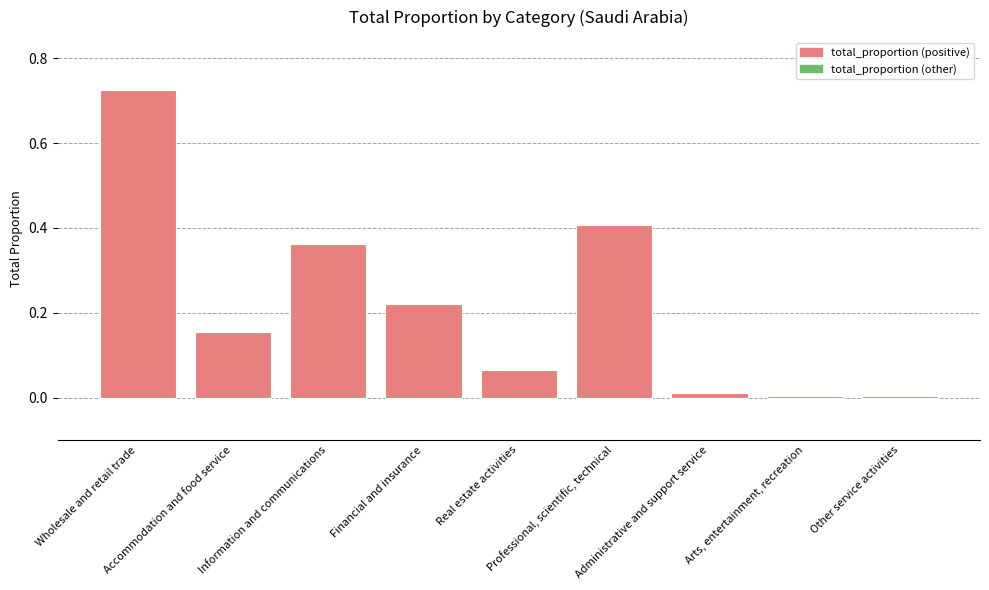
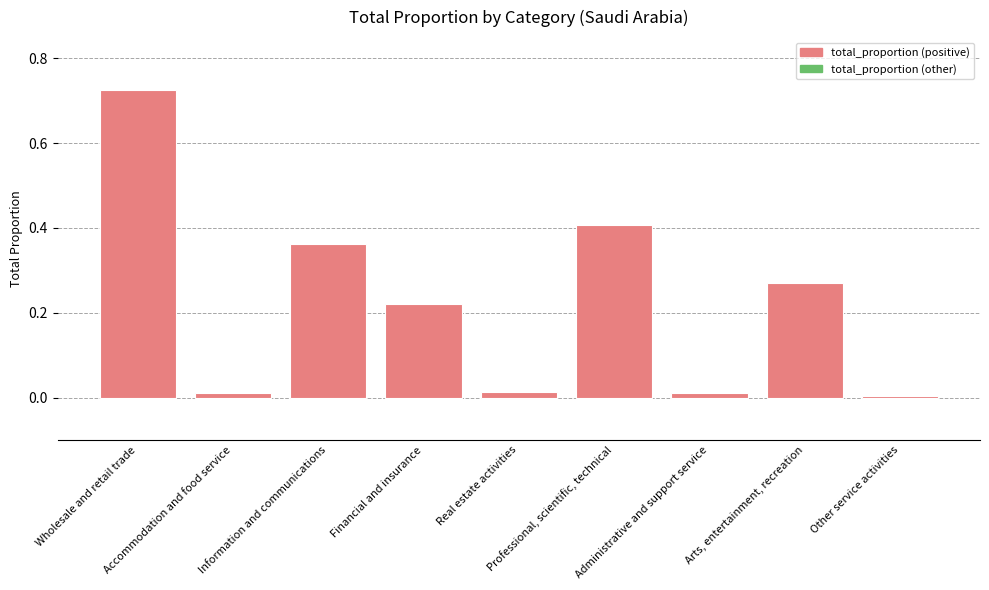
  {
    "Wholesale and retail trade": 0.73,
-   "Accommodation and food service": 0.15,
+   "Accommodation and food service": 0.01,
    "Information and communications": 0.36,
    "Financial and insurance": 0.22,
-   "Real estate activities": 0.06,
+   "Real estate activities": 0.01,
    "Professional, scientific, technical": 0.41,
    "Administrative and support service": 0.01,
-   "Arts, entertainment, recreation": 0.00
+   "Arts, entertainment, recreation": 0.27
  }
